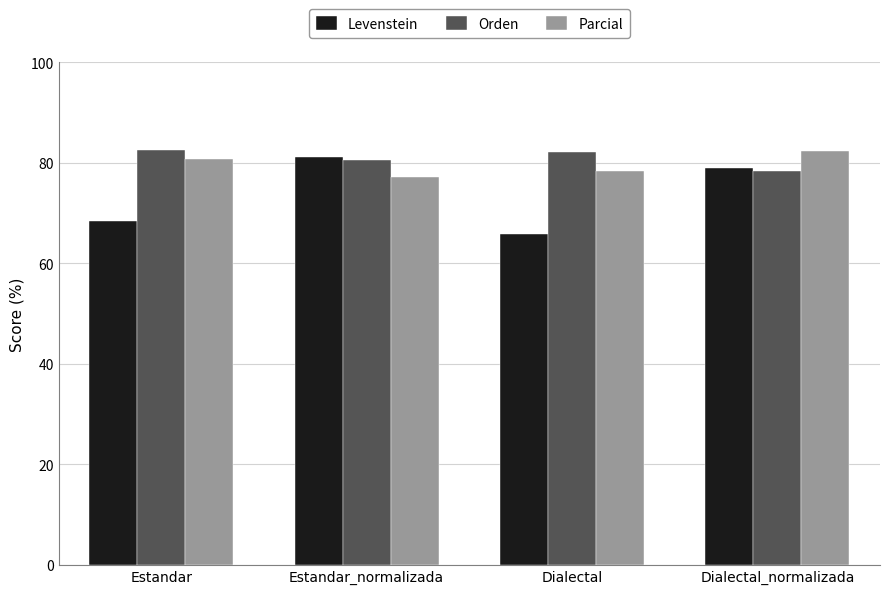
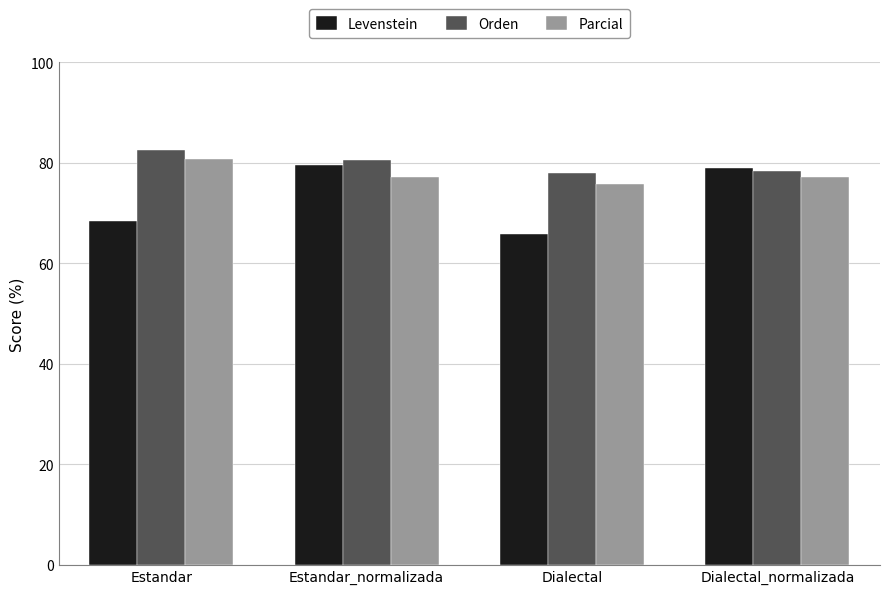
  {
    "Levenstein": {
      "Estandar": 68,
-     "Estandar_normalizada": 81,
+     "Estandar_normalizada": 80,
      "Dialectal": 66,
      "Dialectal_normalizada": 79
    },
    "Orden": {
      "Estandar": 83,
      "Estandar_normalizada": 81,
-     "Dialectal": 82,
+     "Dialectal": 78,
      "Dialectal_normalizada": 78
    },
    "Parcial": {
      "Estandar": 81,
      "Estandar_normalizada": 77,
-     "Dialectal": 79,
-     "Dialectal_normalizada": 82
+     "Dialectal": 76,
+     "Dialectal_normalizada": 77
    }
  }
